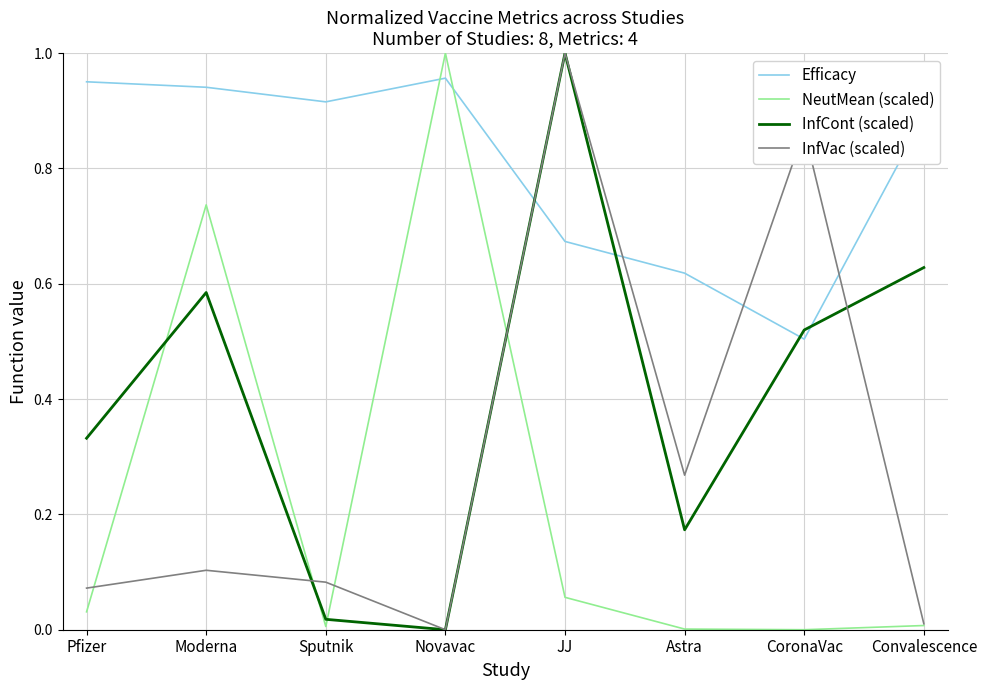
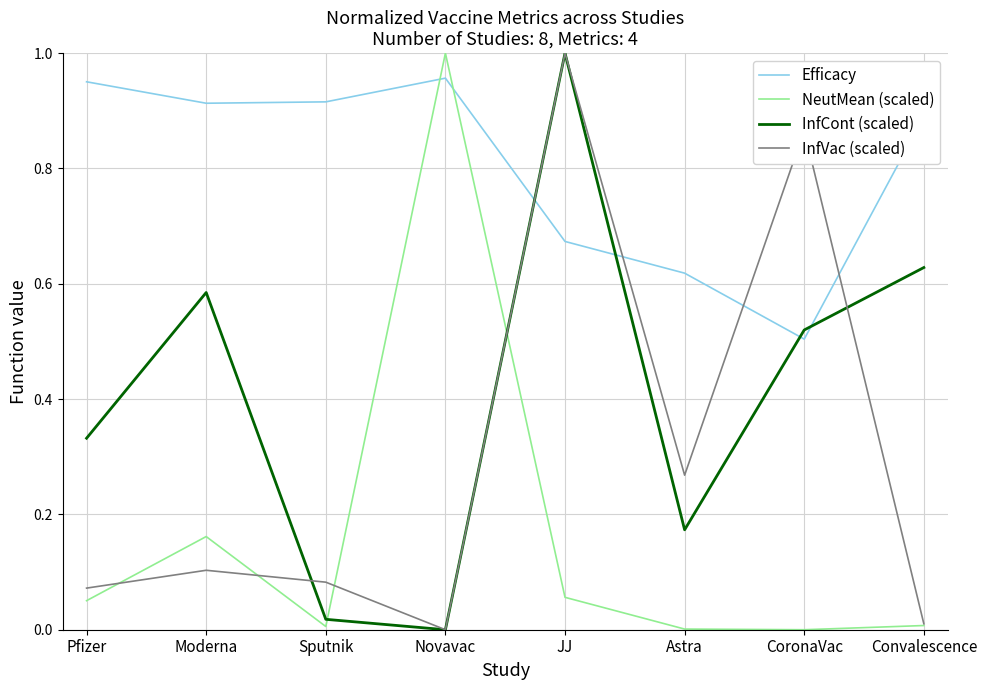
  {
    "Efficacy": {
      "Pfizer": 0.95,
-     "Moderna": 0.94,
+     "Moderna": 0.91,
      "Sputnik": 0.92,
      "Novavac": 0.96,
      "JJ": 0.67,
      "Astra": 0.62,
      "CoronaVac": 0.50
    },
    "NeutMean (scaled)": {
-     "Pfizer": 0.03,
-     "Moderna": 0.74,
+     "Pfizer": 0.05,
+     "Moderna": 0.16,
      "Sputnik": 0.01,
      "Novavac": 1.00,
      "JJ": 0.06,
      "Astra": 0.00,
      "CoronaVac": 0.00
    },
    "InfCont (scaled)": {
      "Pfizer": 0.33,
      "Moderna": 0.58,
      "Sputnik": 0.02,
      "Astra": 0.17,
      "CoronaVac": 0.52,
      "Convalescence": 0.63
    },
    "InfVac (scaled)": {
      "Pfizer": 0.07,
      "Moderna": 0.10,
      "Sputnik": 0.08,
      "Astra": 0.27
    }
  }
